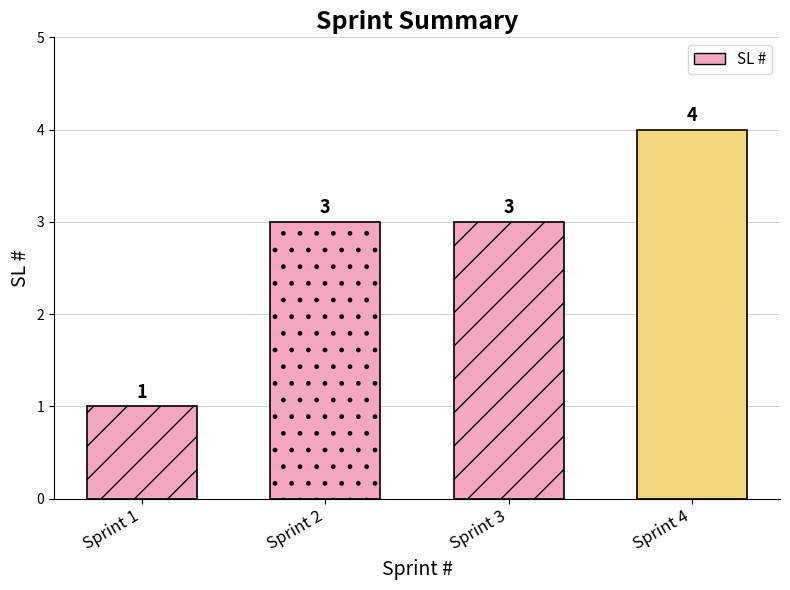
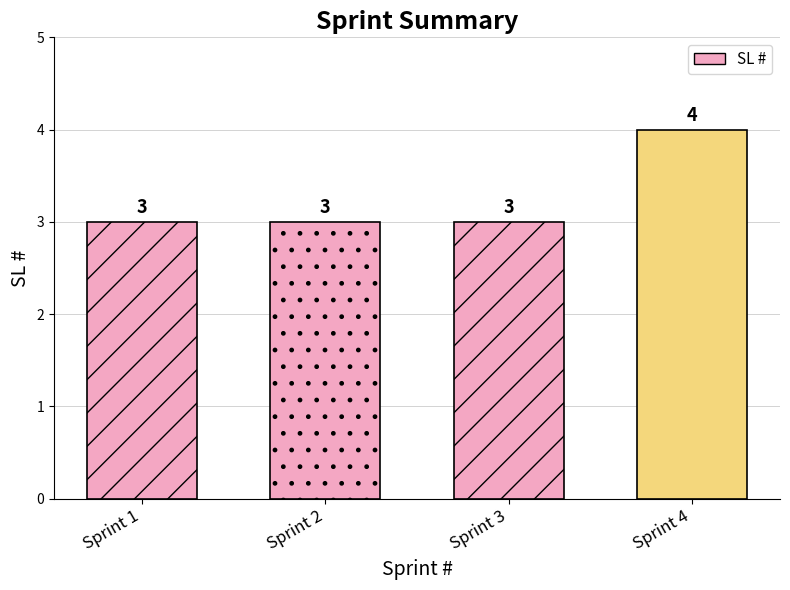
  {
-   "Sprint 1": 1,
+   "Sprint 1": 3,
    "Sprint 2": 3,
    "Sprint 3": 3,
    "Sprint 4": 4
  }
